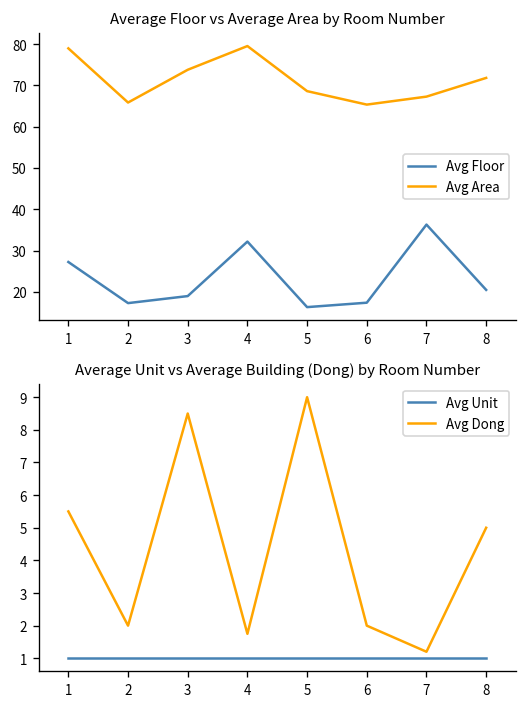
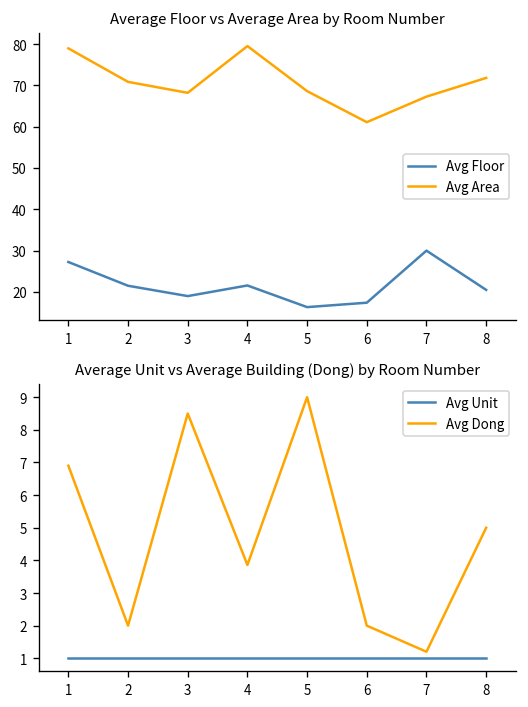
  {
    "Average Floor vs Average Area by Room Number": {
      "Avg Floor": {
        "1": 27,
-       "2": 17,
+       "2": 22,
        "3": 19,
-       "4": 32,
+       "4": 22,
        "5": 16,
        "6": 17,
-       "7": 36,
+       "7": 30,
        "8": 21
      },
      "Avg Area": {
        "1": 79,
-       "2": 66,
-       "3": 74,
+       "2": 71,
+       "3": 68,
        "4": 80,
        "5": 69,
-       "6": 65,
+       "6": 61,
        "7": 67,
        "8": 72
      }
    },
    "Average Unit vs Average Building (Dong) by Room Number": {
      "Avg Unit": {
        "1": 1.0,
        "2": 1.0,
        "3": 1.0,
        "4": 1.0,
        "5": 1.0,
        "6": 1.0,
        "7": 1.0,
        "8": 1.0
      },
      "Avg Dong": {
-       "1": 5.5,
+       "1": 6.9,
        "2": 2.0,
        "3": 8.5,
-       "4": 1.8,
+       "4": 3.9,
        "5": 9.0,
        "6": 2.0,
        "7": 1.2,
        "8": 5.0
      }
    }
  }
